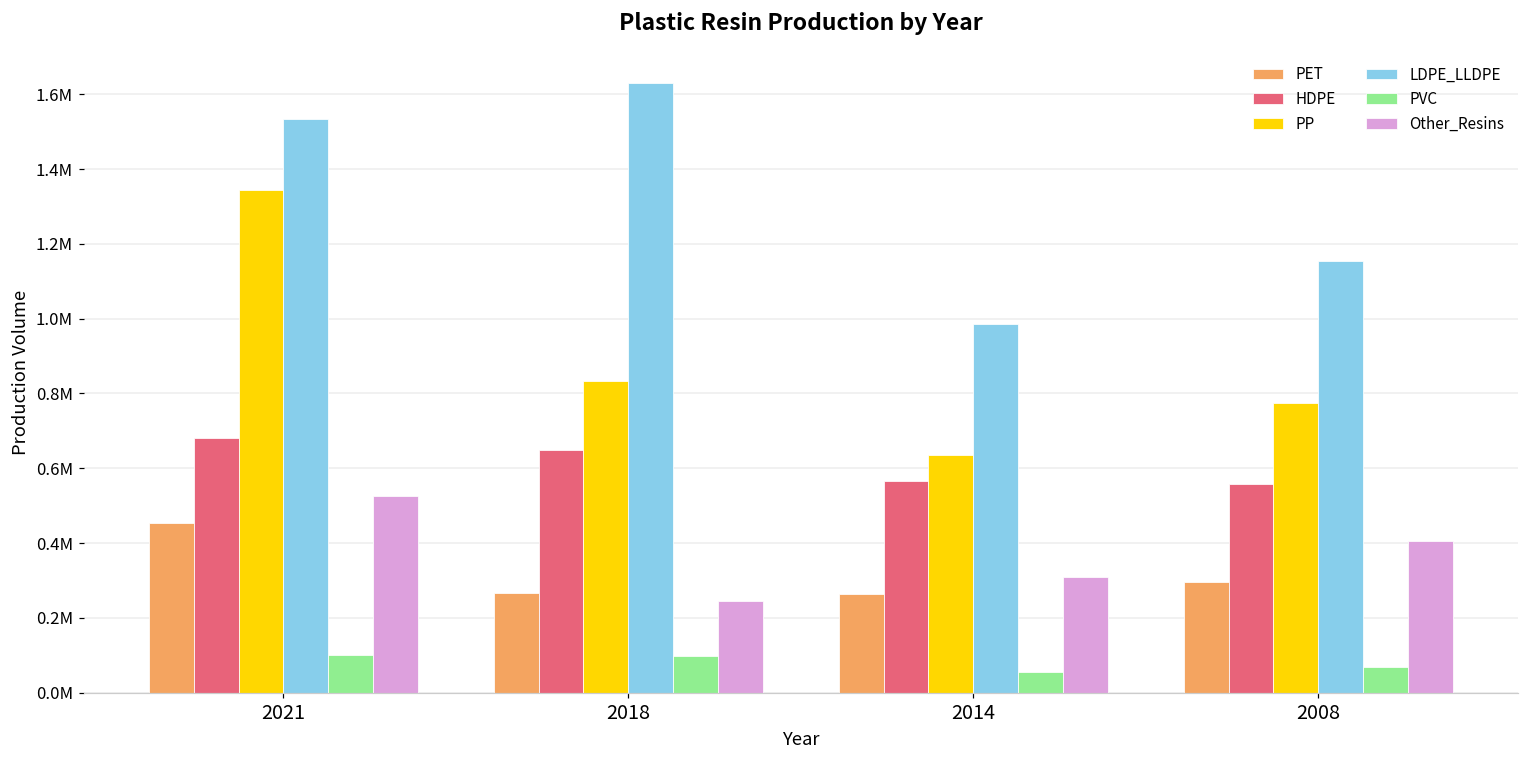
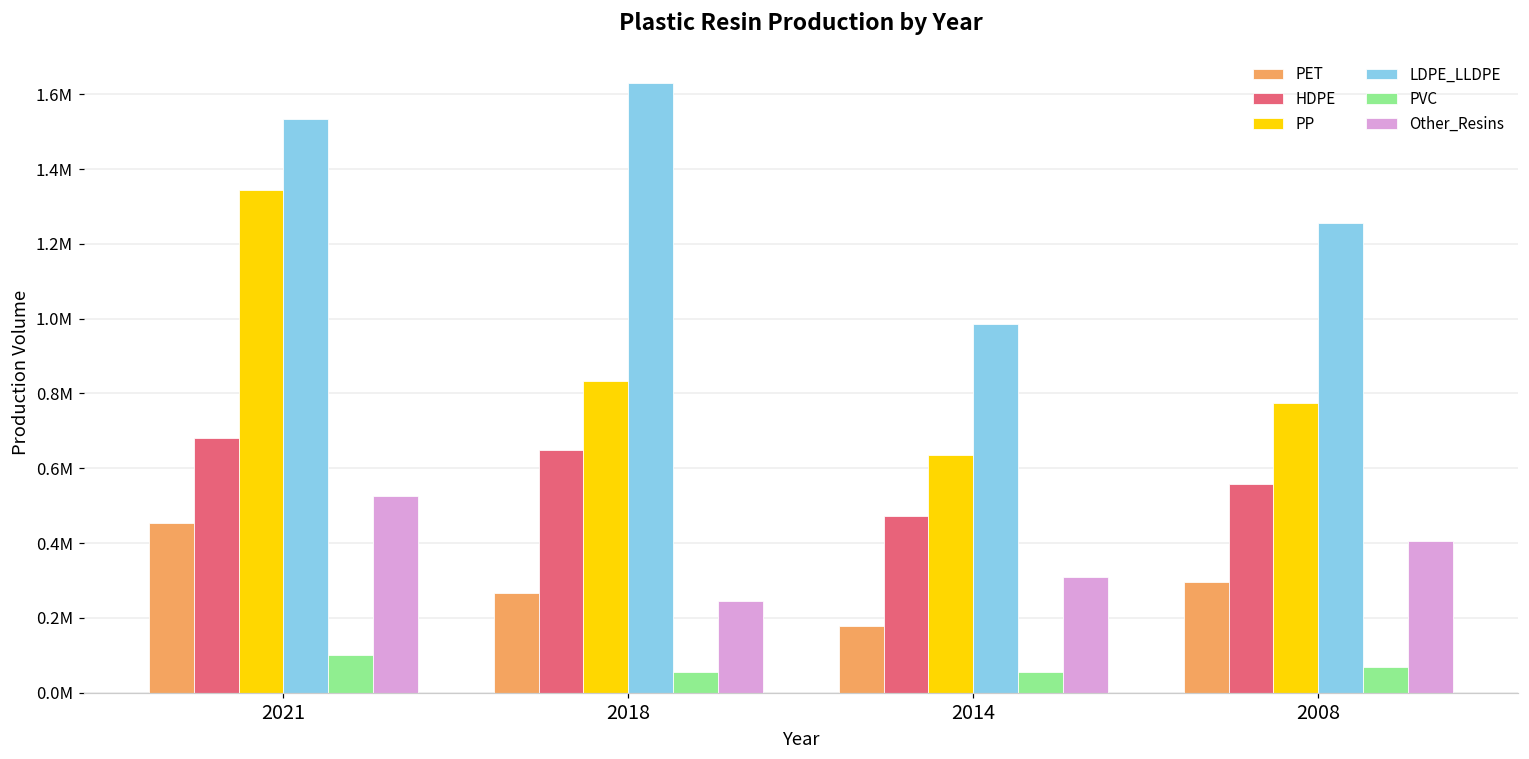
  {
    "PET": {
      "2021": 450000,
      "2018": 270000,
-     "2014": 260000,
+     "2014": 180000,
      "2008": 300000
    },
    "HDPE": {
      "2021": 680000,
      "2018": 650000,
-     "2014": 560000,
+     "2014": 470000,
      "2008": 560000
    },
    "PP": {
      "2021": 1340000,
      "2018": 830000,
      "2014": 640000,
      "2008": 770000
    },
    "LDPE_LLDPE": {
      "2021": 1530000,
      "2018": 1630000,
      "2014": 990000,
-     "2008": 1150000
+     "2008": 1260000
    },
    "PVC": {
      "2021": 100000,
-     "2018": 100000,
+     "2018": 60000,
      "2014": 60000,
      "2008": 70000
    },
    "Other_Resins": {
      "2021": 530000,
      "2018": 250000,
      "2014": 310000,
      "2008": 410000
    }
  }
